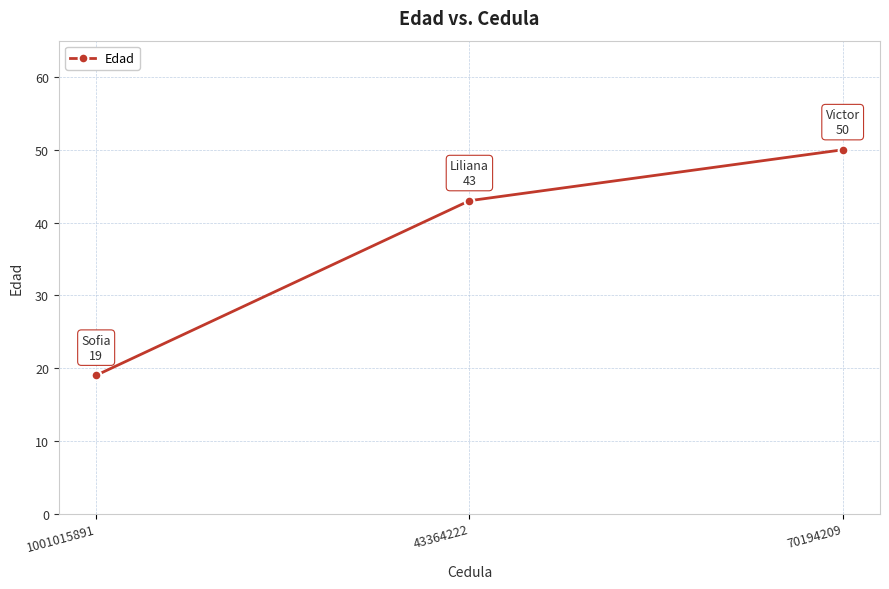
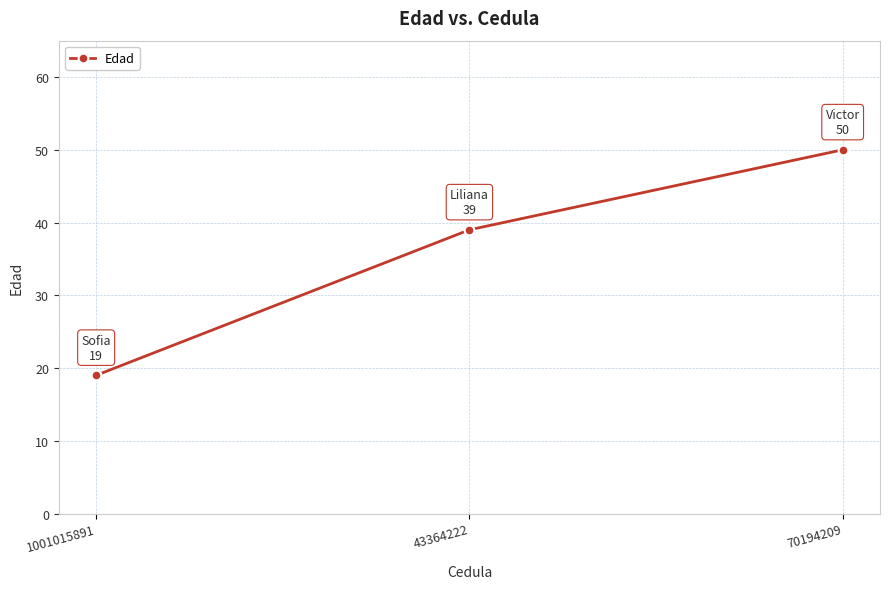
  {
-   "43364222": 43
+   "43364222": 39
  }
